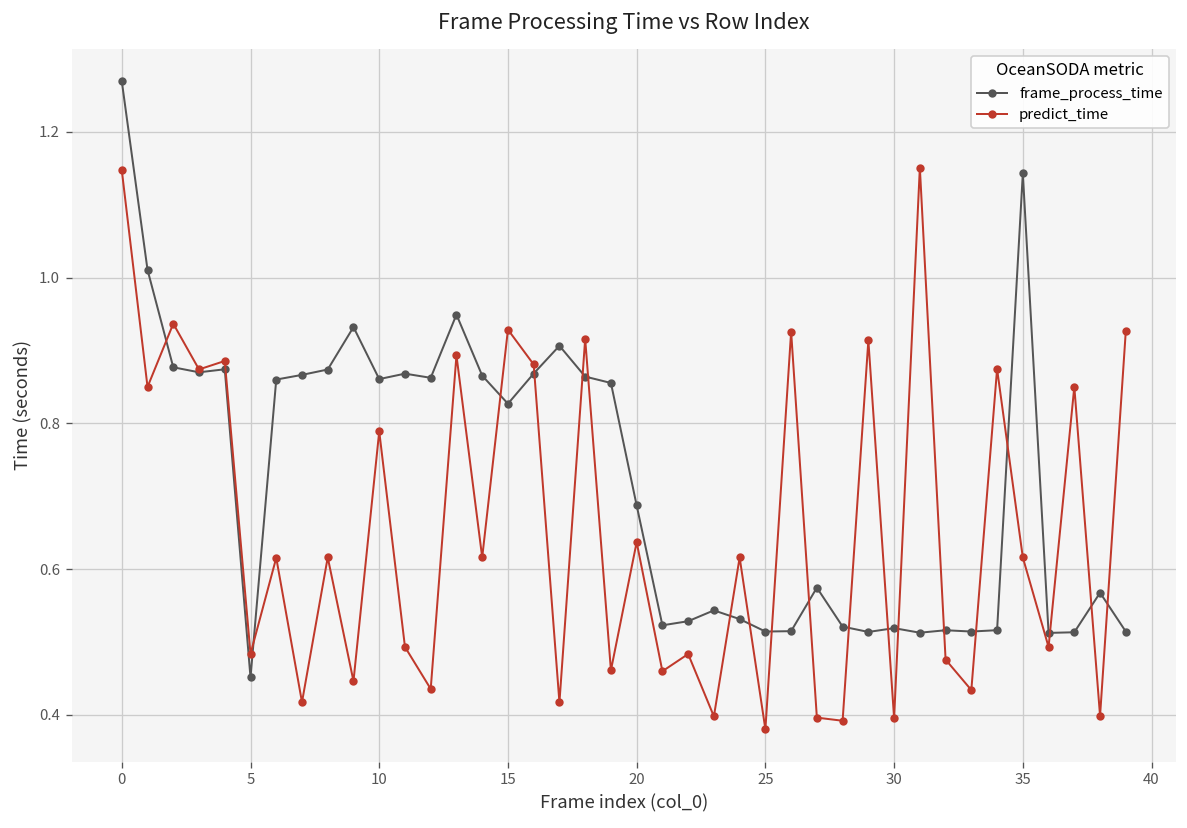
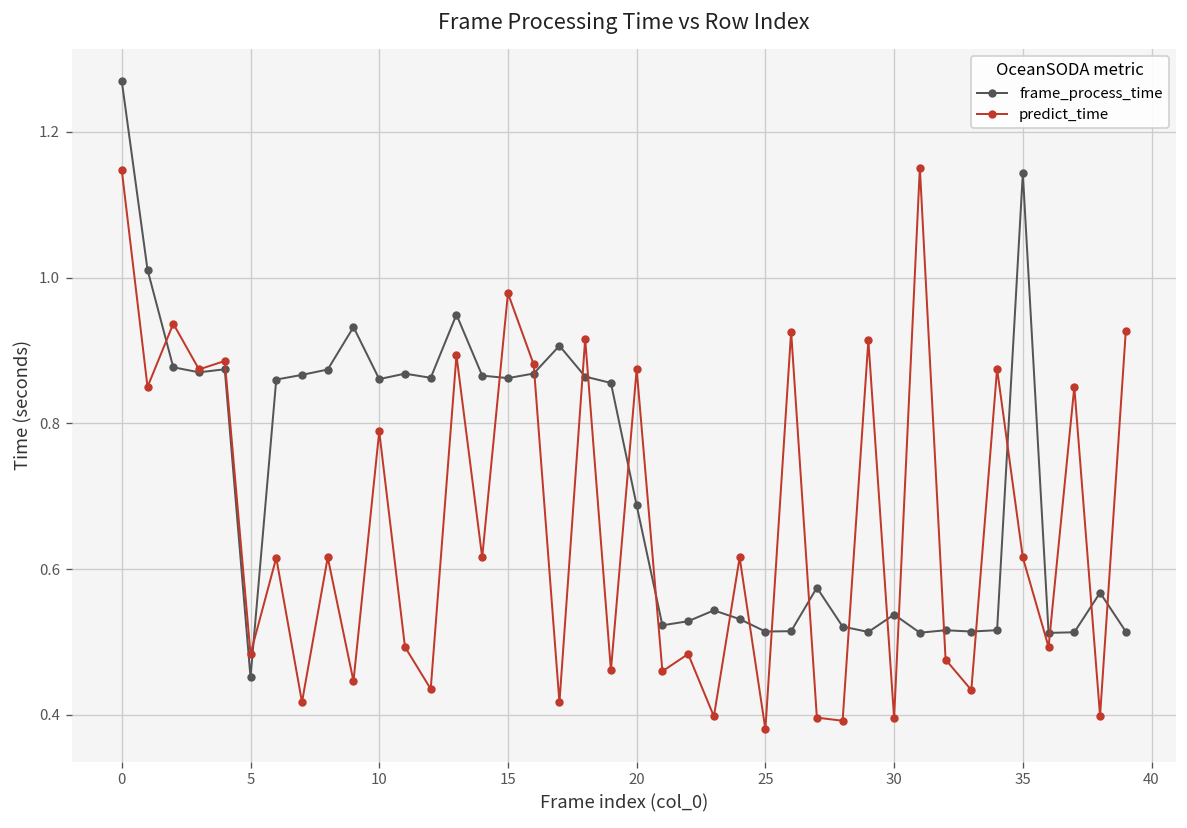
  {
    "frame_process_time": {
      "0": 1.27,
      "5": 0.45,
      "10": 0.86,
-     "15": 0.83,
+     "15": 0.86,
      "20": 0.69,
      "25": 0.51,
-     "30": 0.52,
+     "30": 0.54,
      "35": 1.14
    },
    "predict_time": {
      "0": 1.15,
      "5": 0.48,
      "10": 0.79,
-     "15": 0.93,
-     "20": 0.64,
+     "15": 0.98,
+     "20": 0.87,
      "25": 0.38,
      "30": 0.40,
      "35": 0.62
    }
  }
